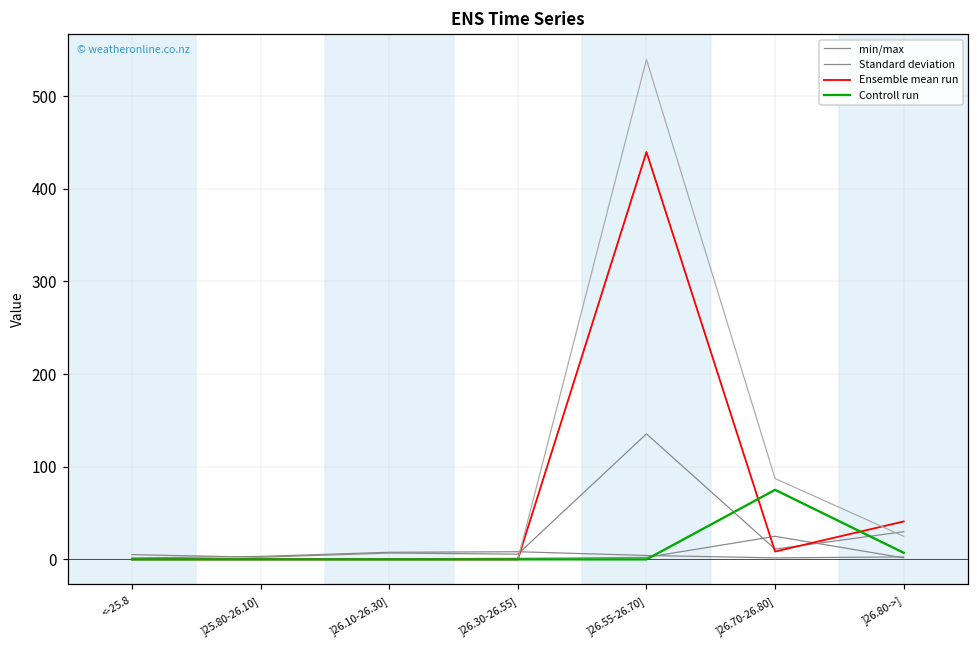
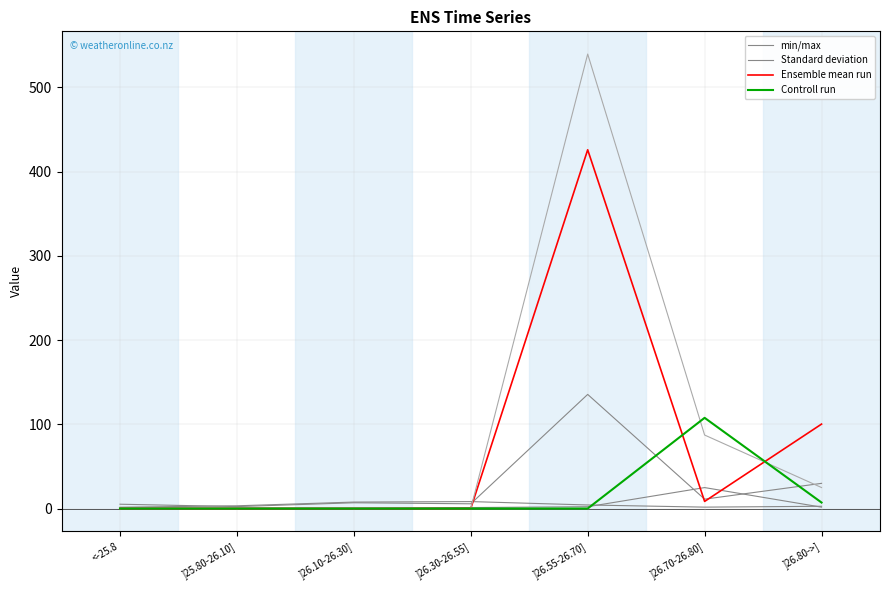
  {
    "Ensemble mean run": {
-     "]26.55-26.70]": 440,
-     "]26.80->]": 40
+     "]26.55-26.70]": 430,
+     "]26.80->]": 100
    },
    "Controll run": {
-     "]26.70-26.80]": 80,
+     "]26.70-26.80]": 110,
      "]26.80->]": 10
    }
  }
